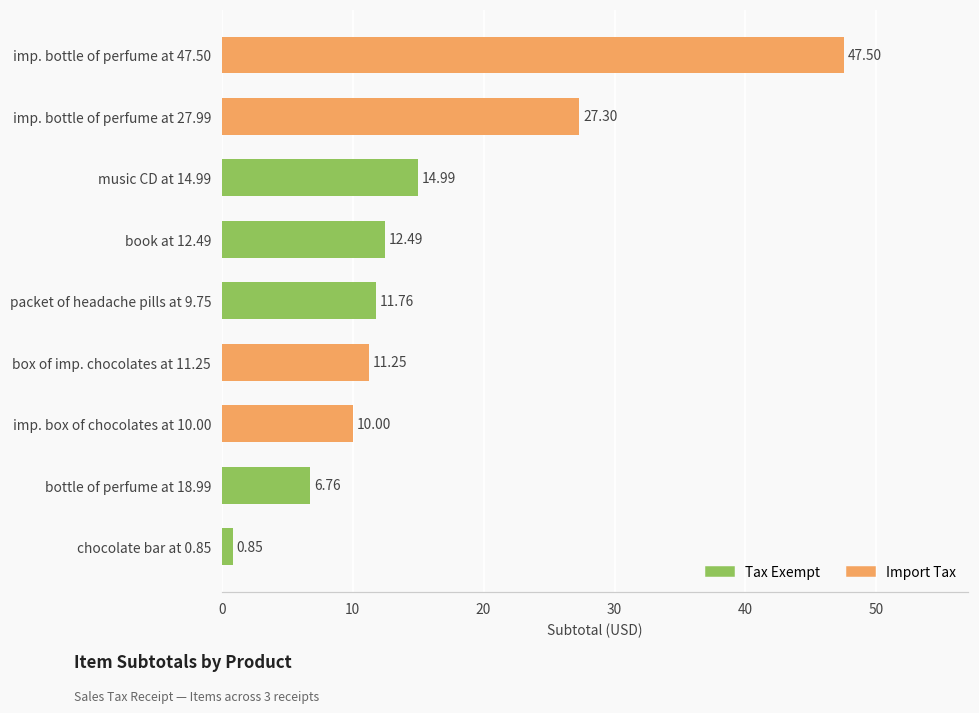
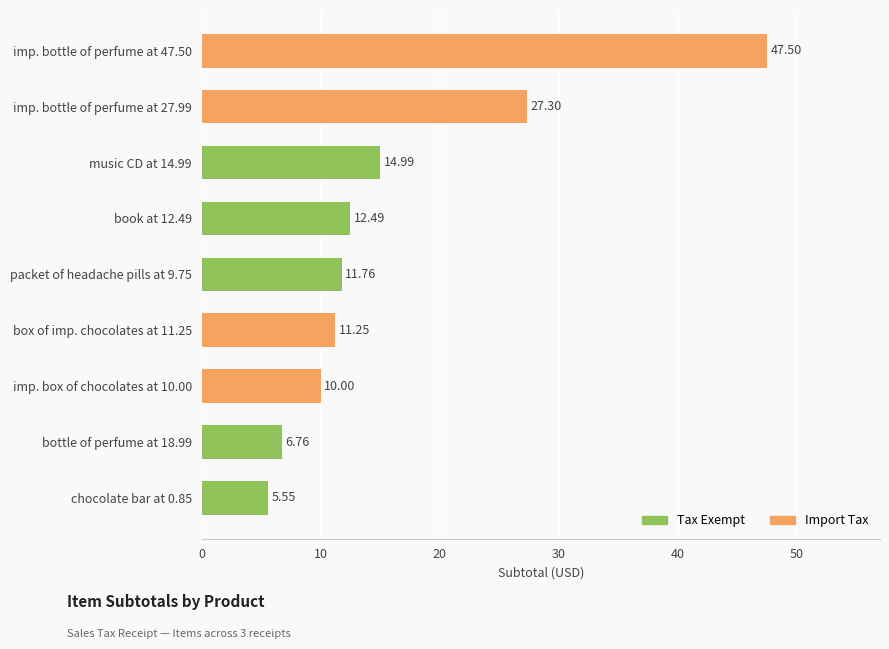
  {
    "imp. bottle of perfume at 47.50": 47.50,
    "imp. bottle of perfume at 27.99": 27.30,
    "music CD at 14.99": 14.99,
    "book at 12.49": 12.49,
    "packet of headache pills at 9.75": 11.76,
    "box of imp. chocolates at 11.25": 11.25,
    "imp. box of chocolates at 10.00": 10.00,
    "bottle of perfume at 18.99": 6.76,
-   "chocolate bar at 0.85": 0.85
+   "chocolate bar at 0.85": 5.55
  }
